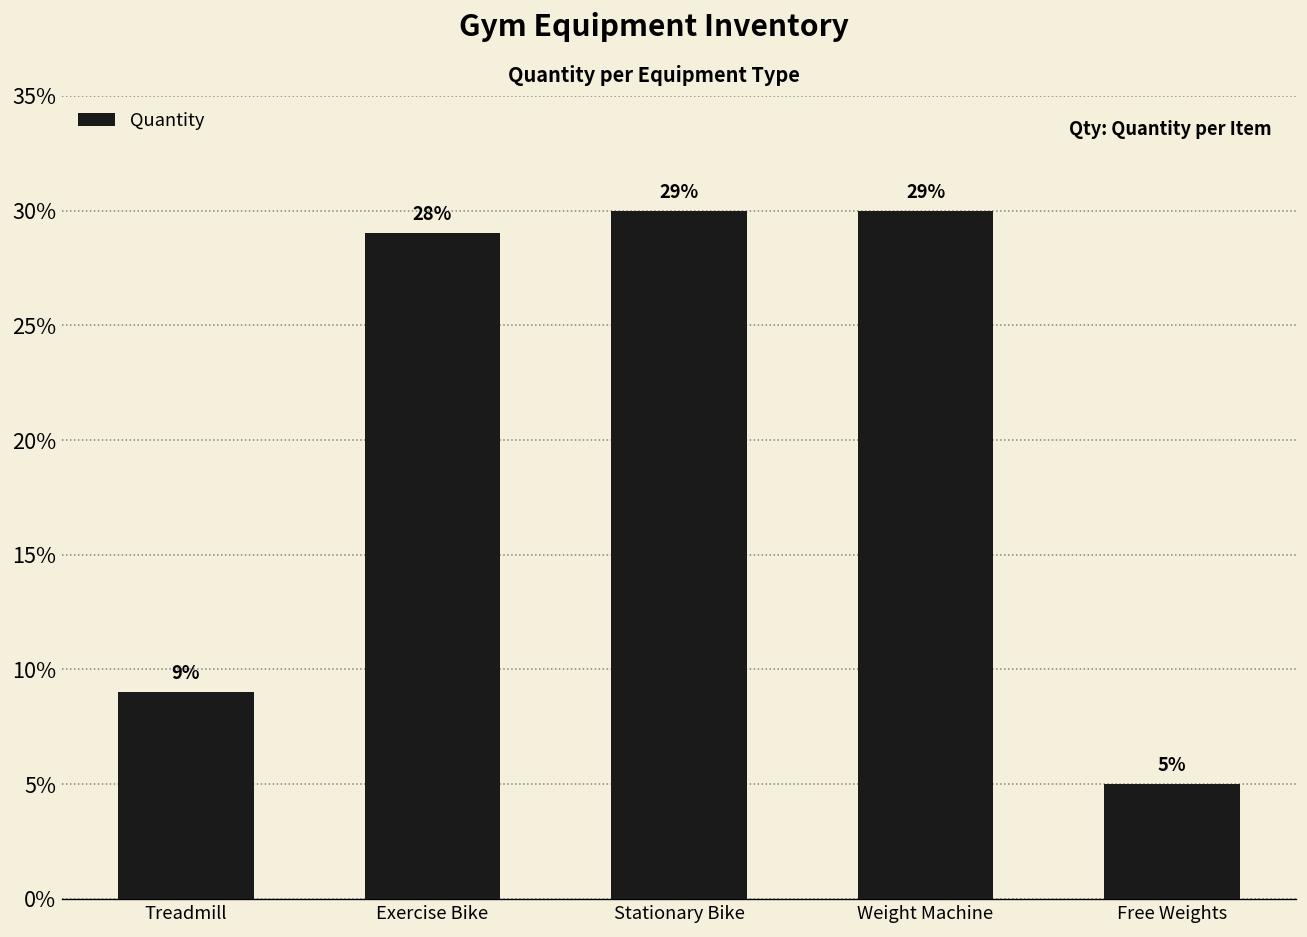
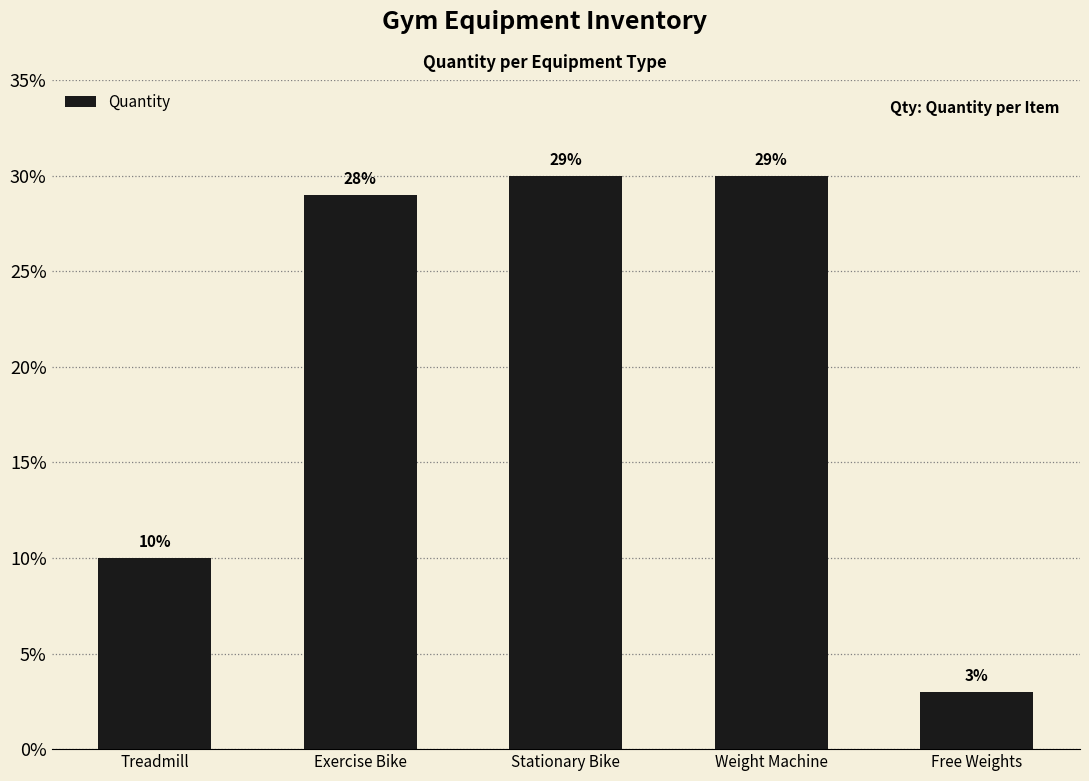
  {
-   "Treadmill": "9%",
-   "Free Weights": "5%"
+   "Treadmill": "10%",
+   "Free Weights": "3%"
  }
